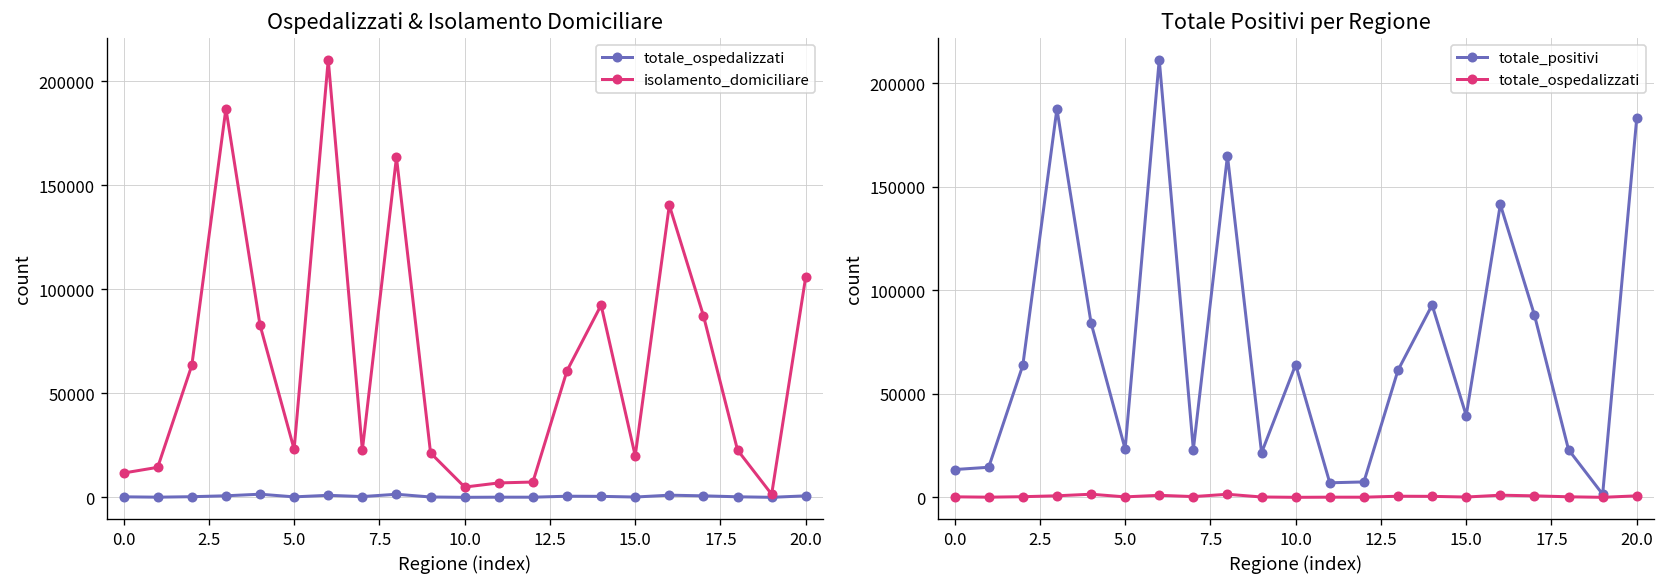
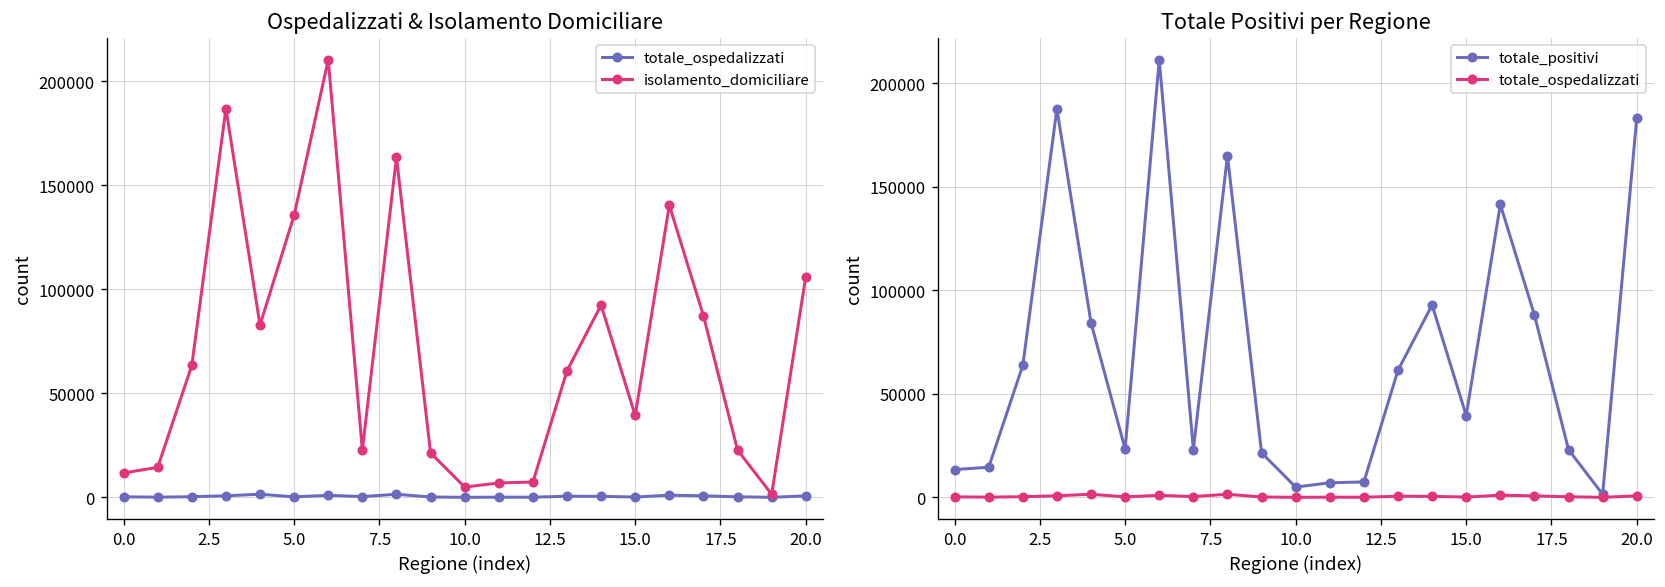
  {
    "Ospedalizzati & Isolamento Domiciliare": {
      "isolamento_domiciliare": {
        "0.0": 12000,
-       "5.0": 23000,
+       "5.0": 136000,
        "10.0": 5000,
-       "15.0": 20000,
+       "15.0": 39000,
        "20.0": 106000
      }
    },
    "Totale Positivi per Regione": {
      "totale_positivi": {
        "0.0": 13000,
        "5.0": 23000,
-       "10.0": 64000,
+       "10.0": 5000,
        "15.0": 40000,
        "20.0": 183000
      },
      "totale_ospedalizzati": {
        "0.0": 0,
        "5.0": 0,
        "10.0": 0,
        "15.0": 0,
        "20.0": 1000
      }
    }
  }
